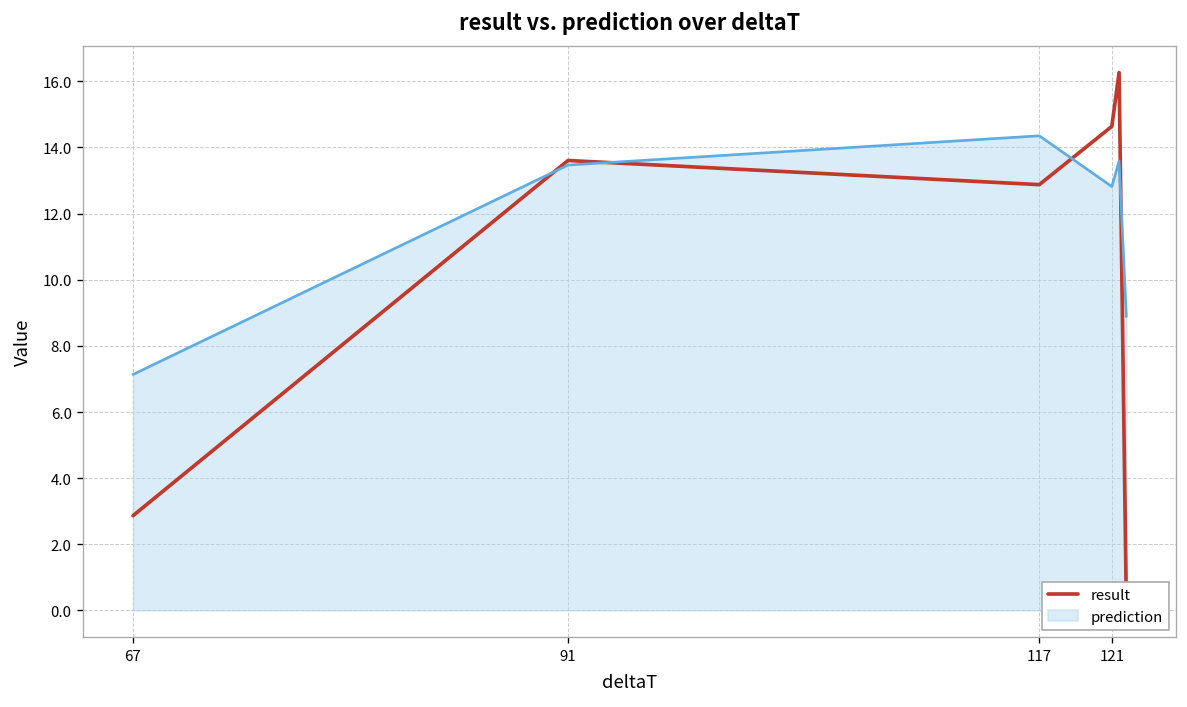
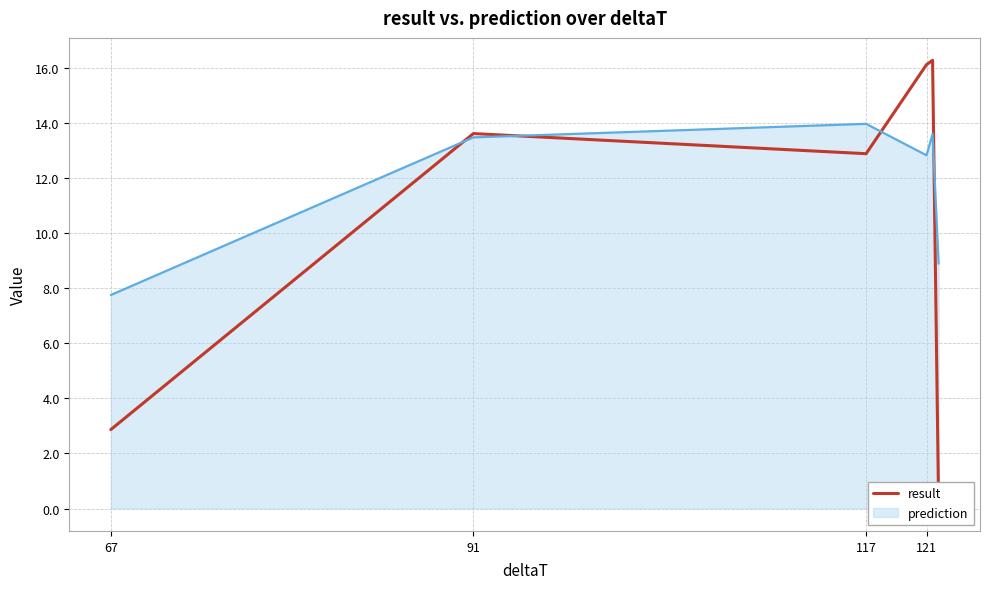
  {
    "prediction": {
-     "67": 7.1,
+     "67": 7.7,
      "91": 13.5,
-     "117": 14.4,
+     "117": 14.0,
      "121": 12.8
    },
    "result": {
      "67": 2.9,
      "91": 13.6,
      "117": 12.9,
-     "121": 14.6
+     "121": 16.1
    }
  }
